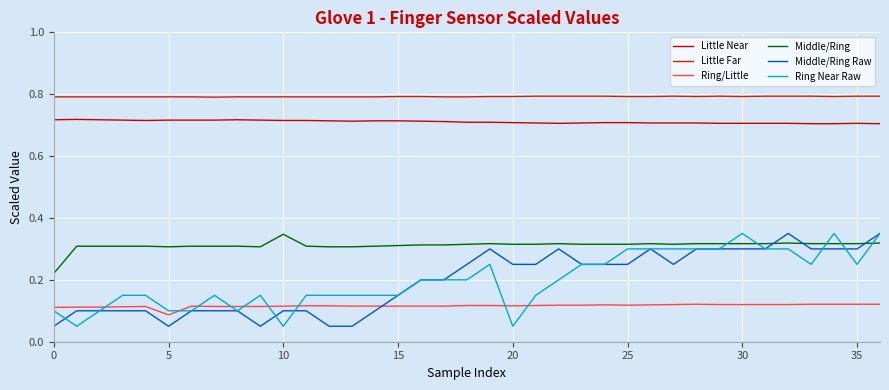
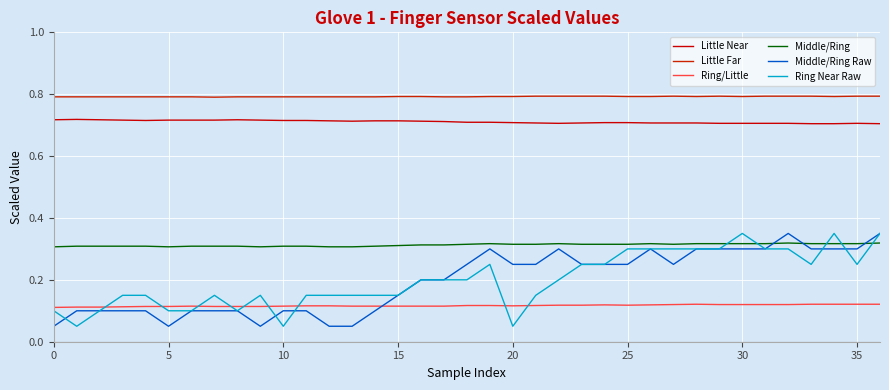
  {
    "Ring/Little": {
      "0": 0.11,
-     "5": 0.09,
+     "5": 0.11,
      "10": 0.11,
      "15": 0.11,
      "20": 0.12,
      "25": 0.12,
      "30": 0.12,
      "35": 0.12
    },
    "Middle/Ring": {
-     "0": 0.22,
+     "0": 0.31,
      "5": 0.31,
-     "10": 0.35,
+     "10": 0.31,
      "15": 0.31,
      "20": 0.31,
      "25": 0.31,
      "30": 0.32,
      "35": 0.32
    },
    "Middle/Ring Raw": {
      "0": 0.05,
      "5": 0.05,
      "10": 0.10,
      "20": 0.25,
      "25": 0.25,
      "30": 0.30,
      "35": 0.30
    },
    "Ring Near Raw": {
      "0": 0.10,
      "5": 0.10,
      "10": 0.05,
      "20": 0.05,
      "25": 0.30,
      "30": 0.35,
      "35": 0.25
    }
  }
